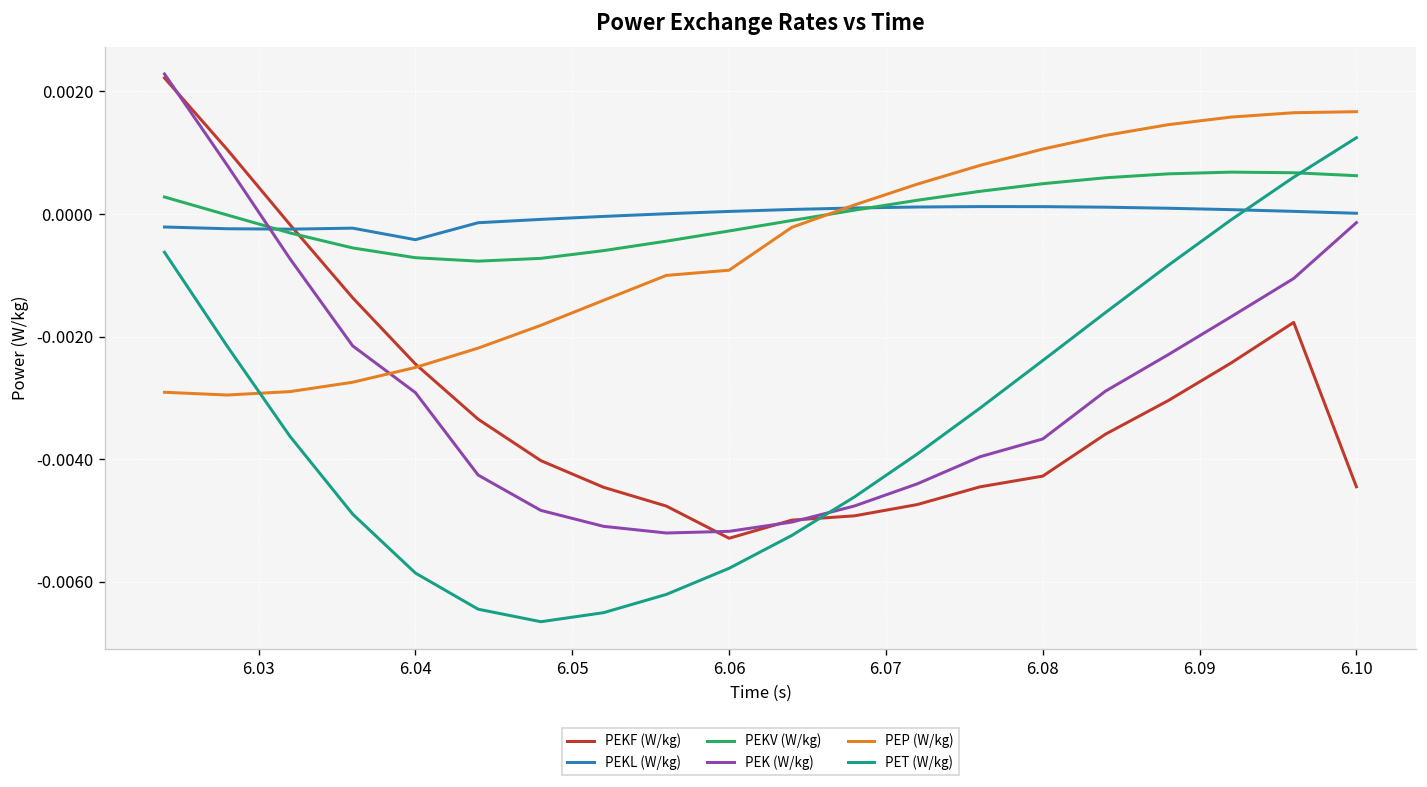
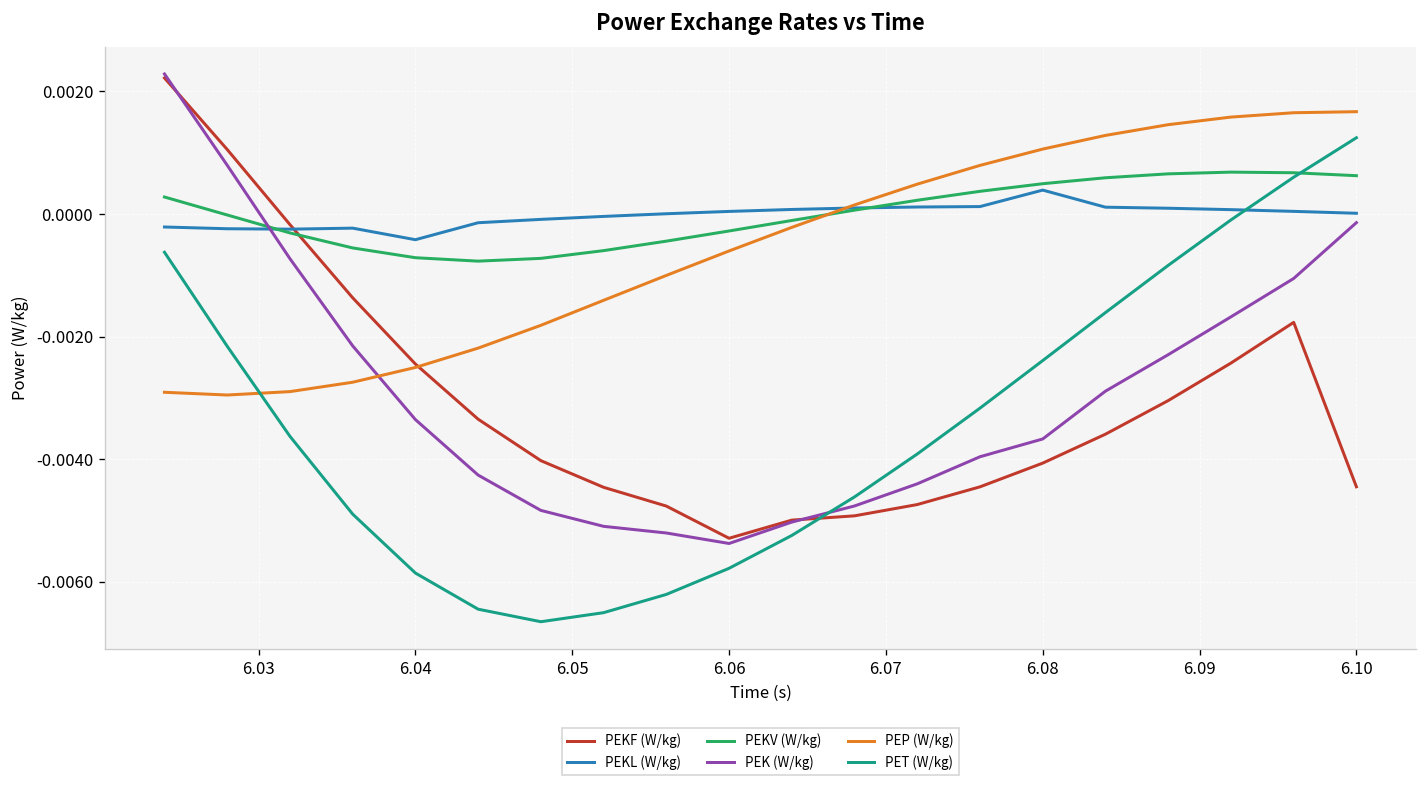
  {
    "PEKF (W/kg)": {
      "6.04": -0.0024,
      "6.06": -0.0053,
-     "6.08": -0.0043,
+     "6.08": -0.0041,
      "6.10": -0.0045
    },
    "PEKL (W/kg)": {
      "6.04": -0.0004,
      "6.06": 0.0000,
-     "6.08": 0.0001,
+     "6.08": 0.0004,
      "6.10": 0.0000
    },
    "PEK (W/kg)": {
-     "6.04": -0.0029,
-     "6.06": -0.0052,
+     "6.04": -0.0034,
+     "6.06": -0.0054,
      "6.08": -0.0037,
      "6.10": -0.0001
    },
    "PEP (W/kg)": {
      "6.04": -0.0025,
-     "6.06": -0.0009,
+     "6.06": -0.0006,
      "6.08": 0.0011,
      "6.10": 0.0017
    }
  }
